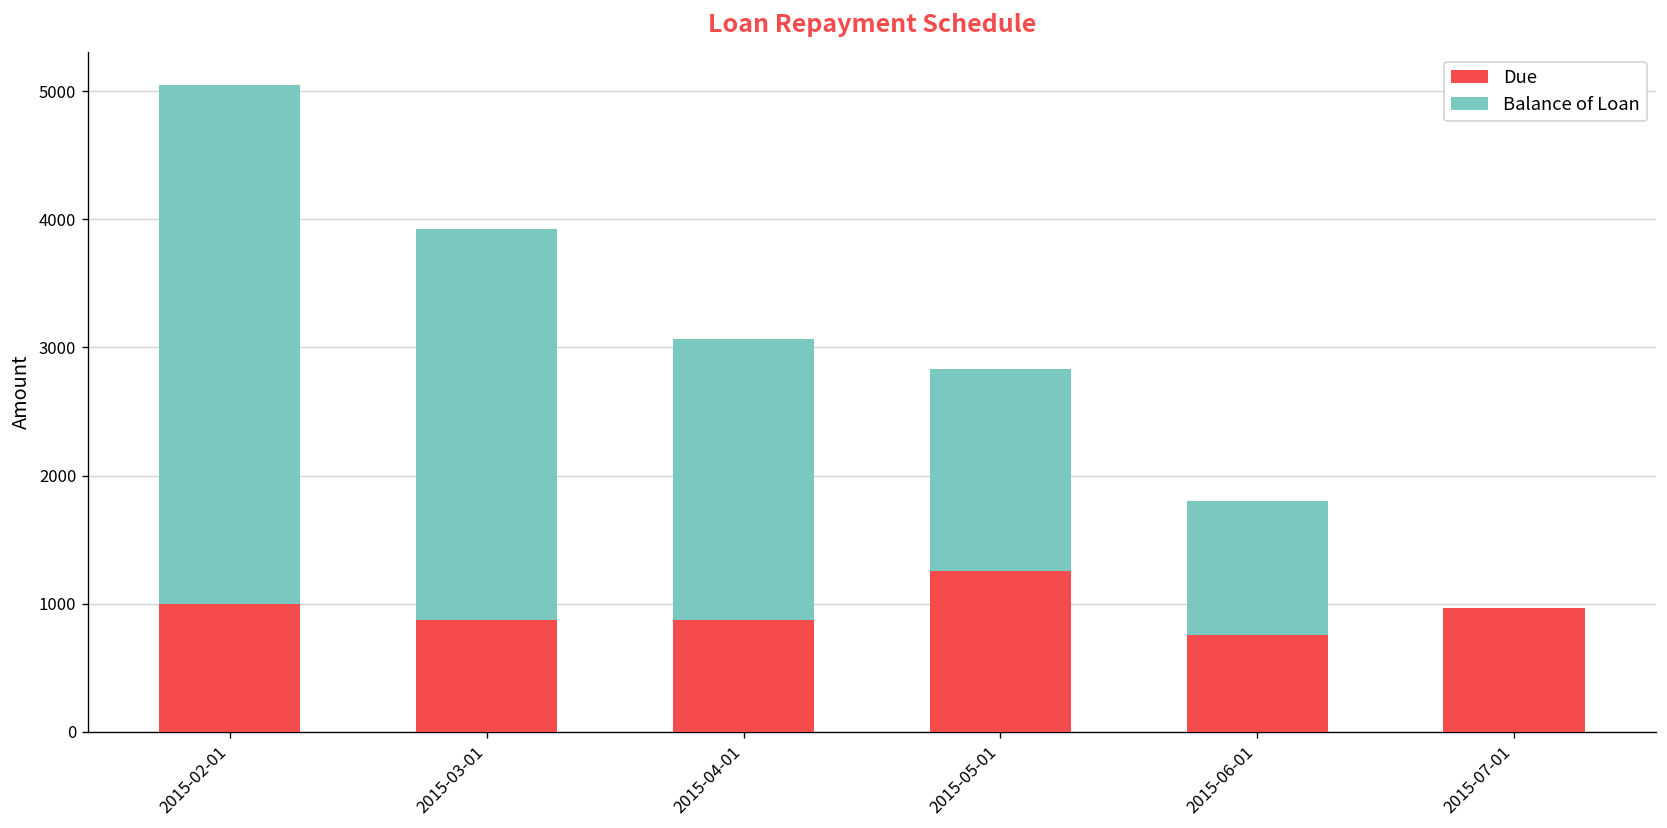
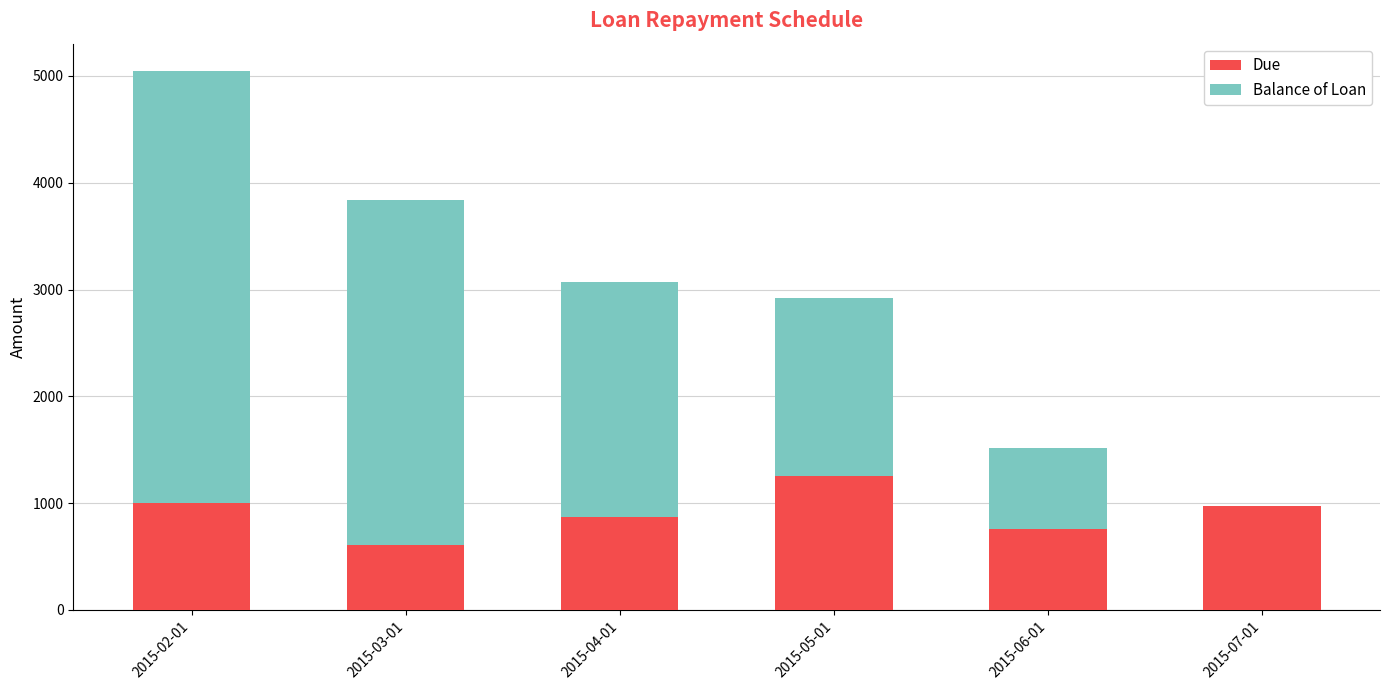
  {
    "Due": {
      "2015-02-01": 1000,
-     "2015-03-01": 870,
+     "2015-03-01": 610,
      "2015-04-01": 870,
      "2015-05-01": 1250,
      "2015-06-01": 750,
      "2015-07-01": 970
    },
    "Balance of Loan": {
      "2015-02-01": 4050,
-     "2015-03-01": 3050,
+     "2015-03-01": 3230,
      "2015-04-01": 2200,
-     "2015-05-01": 1580,
-     "2015-06-01": 1050,
+     "2015-05-01": 1660,
+     "2015-06-01": 760,
      "2015-07-01": 0
    }
  }
